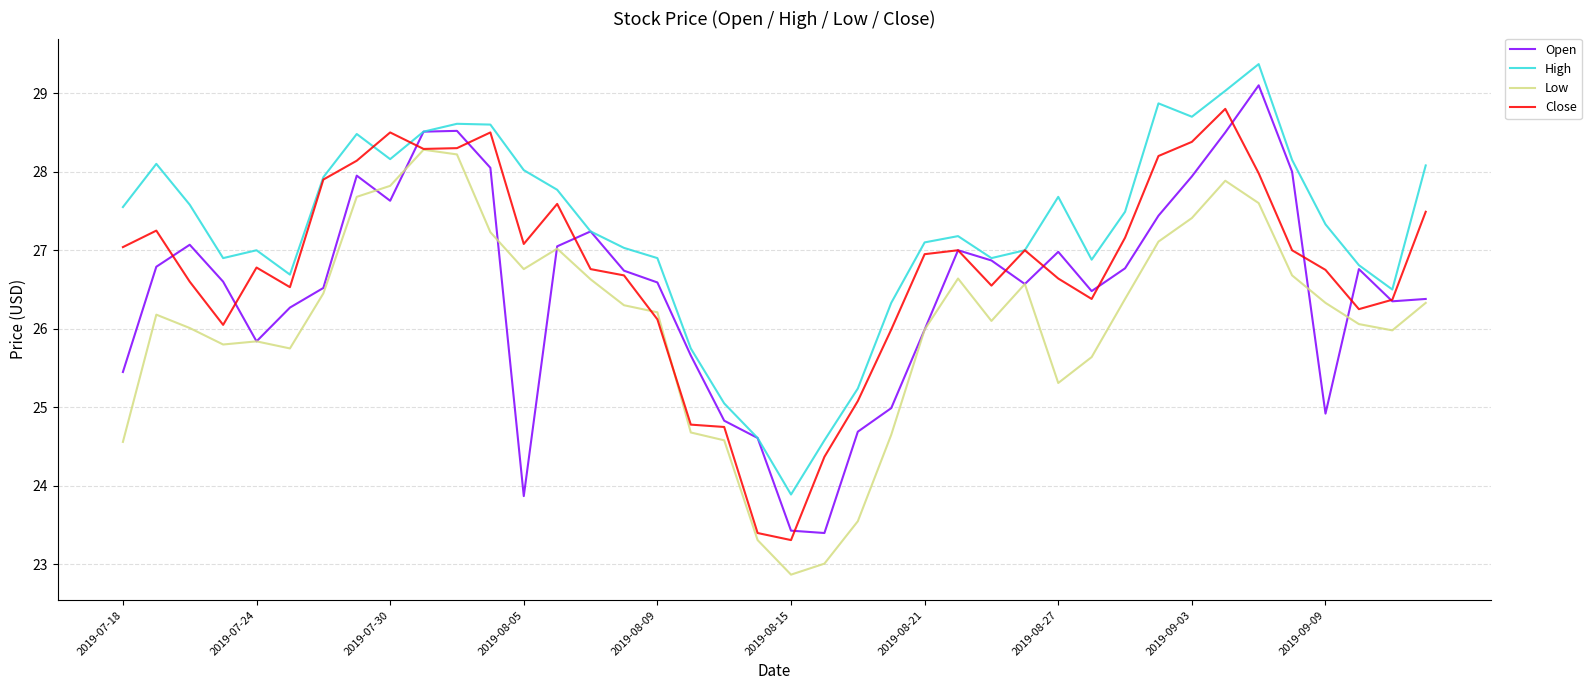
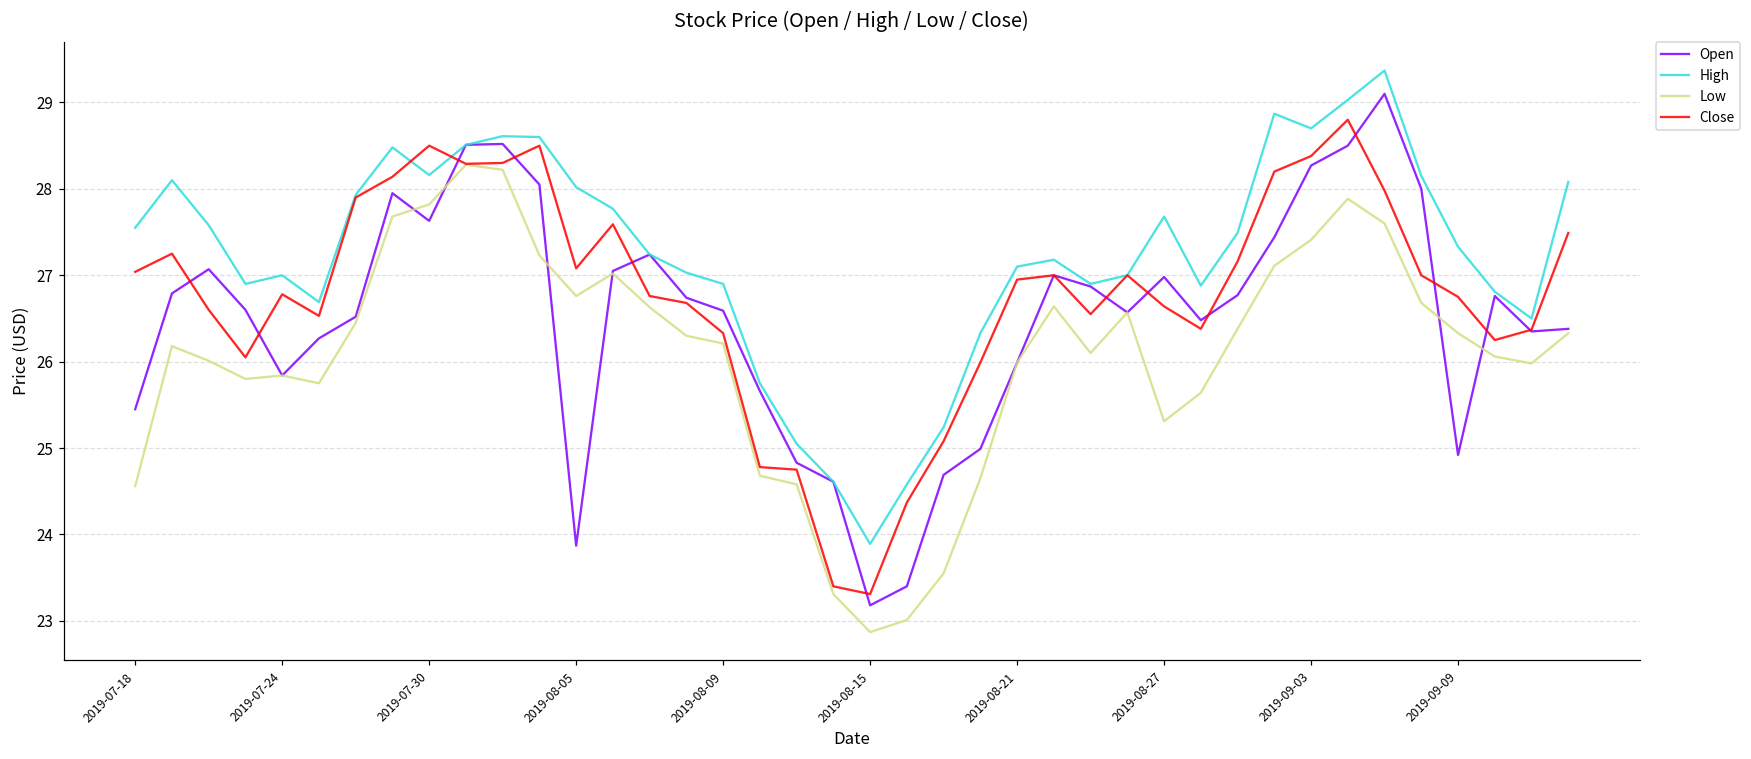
  {
    "Open": {
      "2019-07-18": 25.5,
      "2019-07-30": 27.6,
      "2019-08-05": 23.9,
      "2019-08-09": 26.6,
-     "2019-08-15": 23.4,
+     "2019-08-15": 23.2,
      "2019-08-27": 27.0,
-     "2019-09-03": 27.9,
+     "2019-09-03": 28.3,
      "2019-09-09": 24.9
    },
    "High": {
      "2019-07-18": 27.6,
      "2019-07-24": 27.0,
      "2019-07-30": 28.2,
      "2019-08-05": 28.0,
      "2019-08-09": 26.9,
      "2019-08-15": 23.9,
      "2019-08-21": 27.1,
      "2019-08-27": 27.7,
      "2019-09-03": 28.7,
      "2019-09-09": 27.3
    },
    "Low": {
      "2019-07-18": 24.6,
      "2019-07-30": 27.8,
      "2019-08-05": 26.8,
      "2019-08-09": 26.2,
      "2019-08-15": 22.9,
      "2019-08-27": 25.3,
      "2019-09-03": 27.4,
      "2019-09-09": 26.3
    },
    "Close": {
      "2019-07-18": 27.0,
      "2019-07-24": 26.8,
      "2019-07-30": 28.5,
      "2019-08-05": 27.1,
-     "2019-08-09": 26.1,
+     "2019-08-09": 26.3,
      "2019-08-15": 23.3,
      "2019-08-21": 27.0,
      "2019-08-27": 26.6,
      "2019-09-03": 28.4,
      "2019-09-09": 26.8
    }
  }
